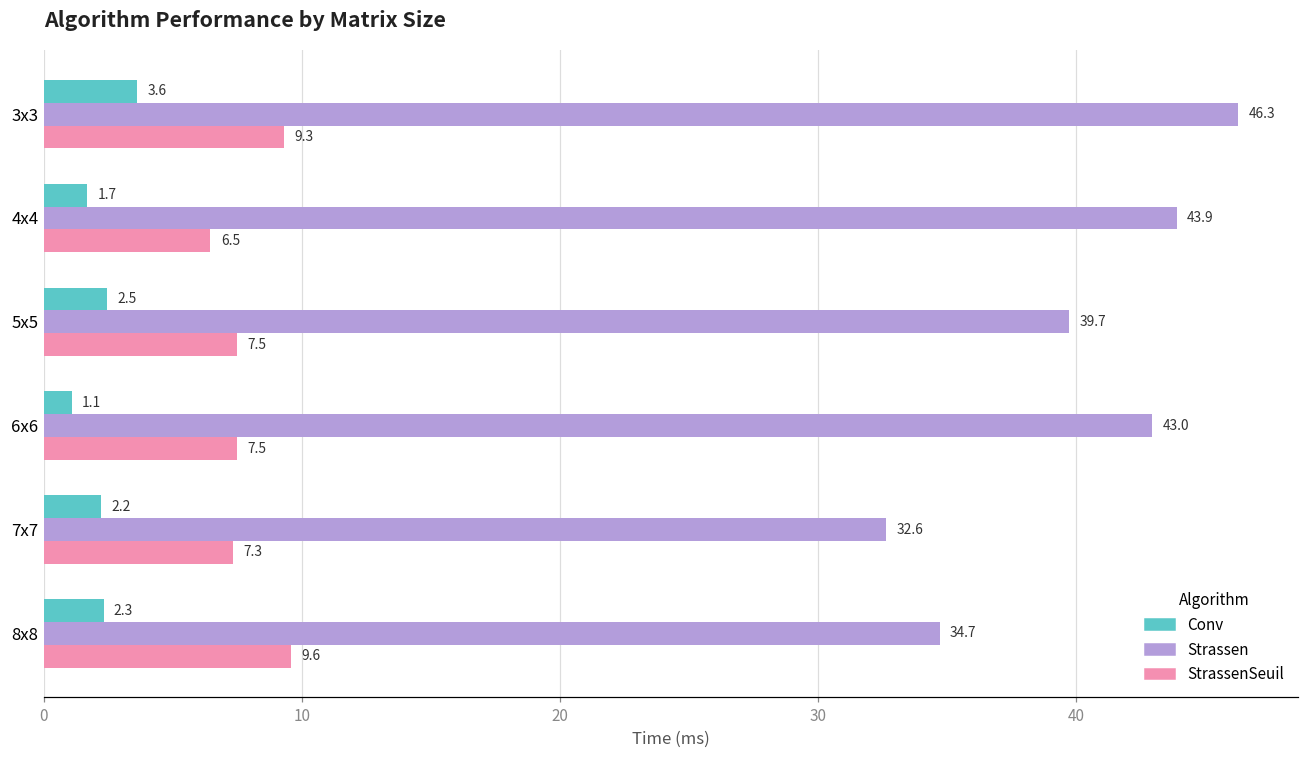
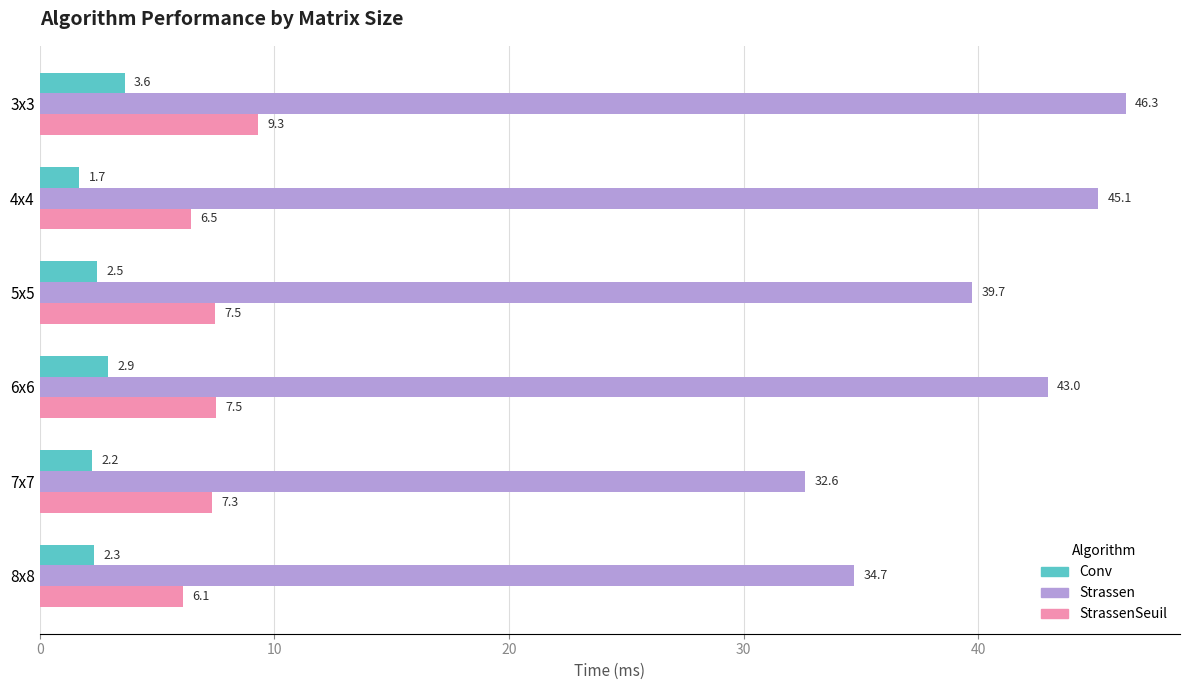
  {
    "Conv": {
      "3x3": 3.6,
      "4x4": 1.7,
      "5x5": 2.5,
-     "6x6": 1.1,
+     "6x6": 2.9,
      "7x7": 2.2,
      "8x8": 2.3
    },
    "Strassen": {
      "3x3": 46.3,
-     "4x4": 43.9,
+     "4x4": 45.1,
      "5x5": 39.7,
      "6x6": 43.0,
      "7x7": 32.6,
      "8x8": 34.7
    },
    "StrassenSeuil": {
      "3x3": 9.3,
      "4x4": 6.5,
      "5x5": 7.5,
      "6x6": 7.5,
      "7x7": 7.3,
-     "8x8": 9.6
+     "8x8": 6.1
    }
  }
